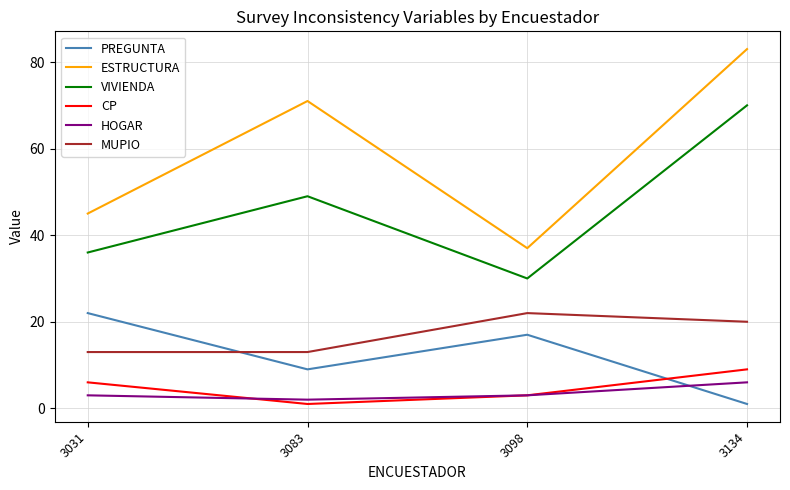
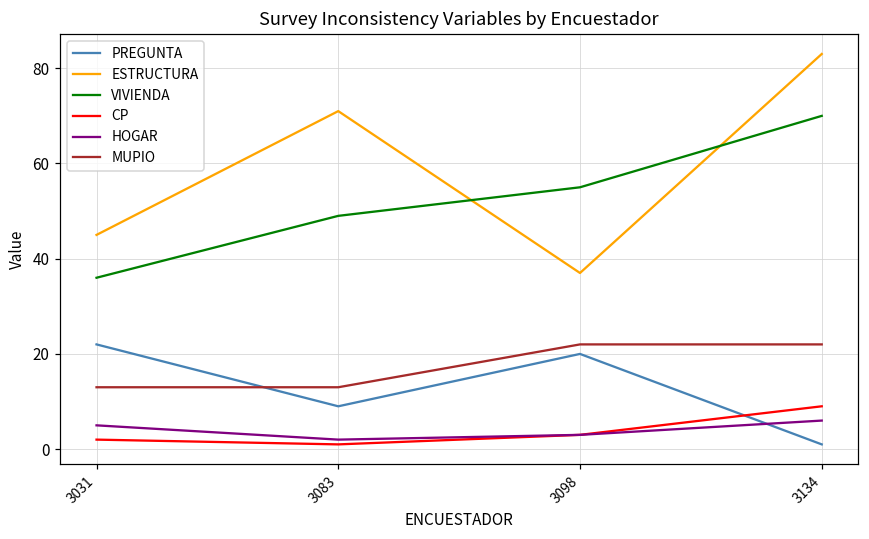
  {
    "PREGUNTA": {
      "3031": 22,
      "3083": 9,
-     "3098": 17,
+     "3098": 20,
      "3134": 1
    },
    "ESTRUCTURA": {
      "3031": 45,
      "3083": 71,
      "3098": 37,
      "3134": 83
    },
    "VIVIENDA": {
      "3031": 36,
      "3083": 49,
-     "3098": 30,
+     "3098": 55,
      "3134": 70
    },
    "CP": {
-     "3031": 6,
+     "3031": 2,
      "3083": 1,
      "3134": 9
    },
    "HOGAR": {
-     "3031": 3,
+     "3031": 5,
      "3083": 2,
      "3134": 6
    },
    "MUPIO": {
      "3031": 13,
      "3083": 13,
      "3098": 22,
-     "3134": 20
+     "3134": 22
    }
  }
